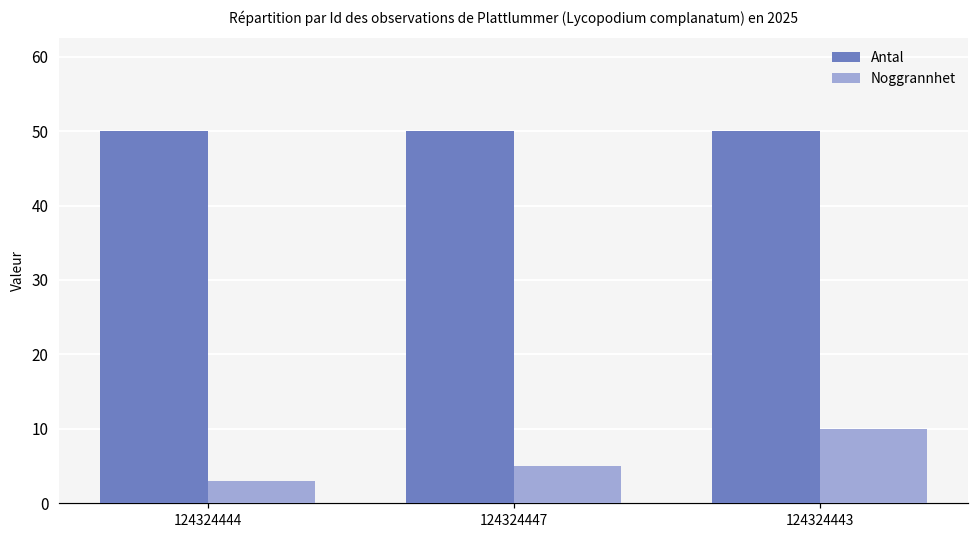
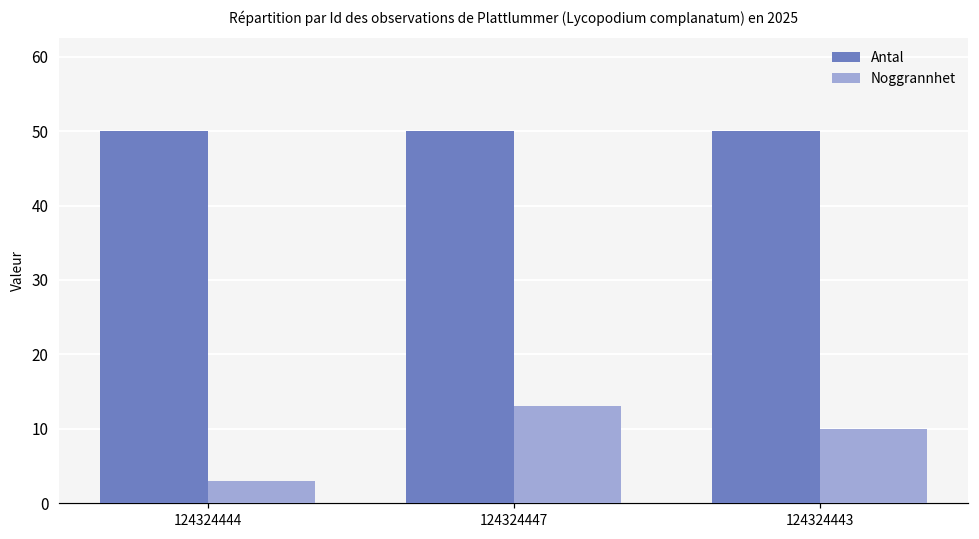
  {
    "Antal": {
      "124324444": 50,
      "124324447": 50,
      "124324443": 50
    },
    "Noggrannhet": {
      "124324444": 3,
-     "124324447": 5,
+     "124324447": 13,
      "124324443": 10
    }
  }
